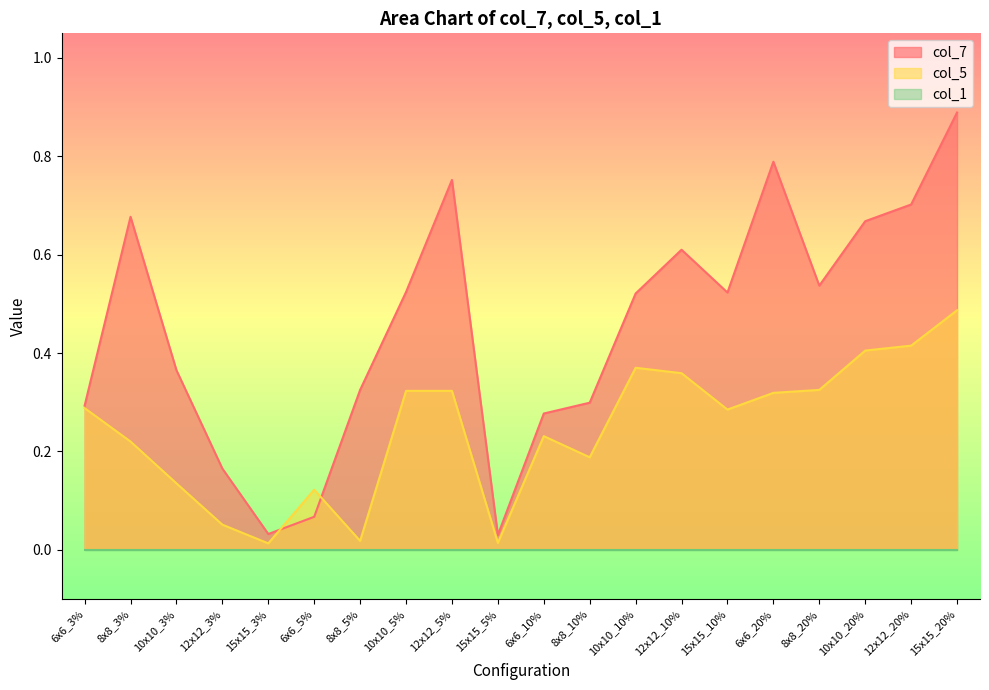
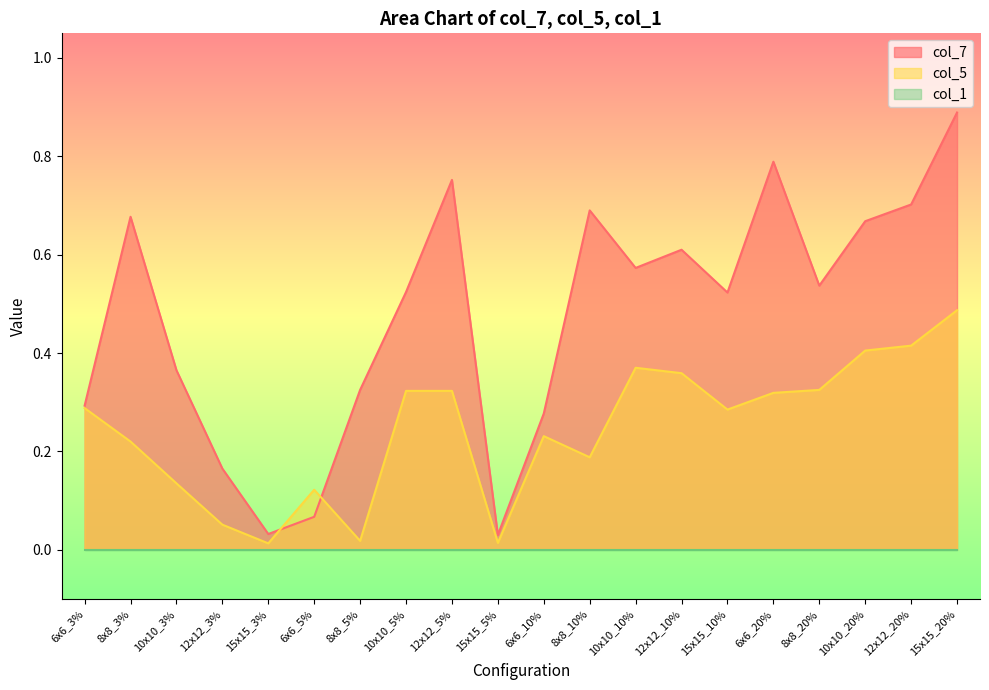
  {
    "col_7": {
      "8x8_3%": 0.68,
      "10x10_3%": 0.37,
      "12x12_3%": 0.17,
      "15x15_3%": 0.03,
      "6x6_5%": 0.07,
      "8x8_5%": 0.33,
      "10x10_5%": 0.52,
      "12x12_5%": 0.75,
      "15x15_5%": 0.03,
      "6x6_10%": 0.28,
-     "8x8_10%": 0.30,
-     "10x10_10%": 0.52,
+     "8x8_10%": 0.69,
+     "10x10_10%": 0.57,
      "12x12_10%": 0.61,
      "15x15_10%": 0.52,
      "6x6_20%": 0.79,
      "8x8_20%": 0.54,
      "10x10_20%": 0.67,
      "12x12_20%": 0.70,
      "15x15_20%": 0.89
    },
    "col_5": {
      "8x8_3%": 0.22,
      "10x10_3%": 0.14,
      "12x12_3%": 0.05,
      "15x15_3%": 0.01,
      "6x6_5%": 0.12,
      "8x8_5%": 0.02,
      "10x10_5%": 0.32,
      "12x12_5%": 0.32,
      "15x15_5%": 0.01,
      "6x6_10%": 0.23,
      "8x8_10%": 0.19,
      "10x10_10%": 0.37,
      "12x12_10%": 0.36,
      "15x15_10%": 0.29,
      "6x6_20%": 0.32,
      "8x8_20%": 0.33,
      "10x10_20%": 0.41,
      "12x12_20%": 0.42,
      "15x15_20%": 0.49
    },
    "col_1": {
      "6x6_3%": 0.00,
      "8x8_3%": 0.00,
      "10x10_3%": 0.00,
      "12x12_3%": 0.00,
      "15x15_3%": 0.00,
      "6x6_5%": 0.00,
      "8x8_5%": 0.00,
      "10x10_5%": 0.00,
      "12x12_5%": 0.00,
      "15x15_5%": 0.00,
      "6x6_10%": 0.00,
      "8x8_10%": 0.00,
      "10x10_10%": 0.00,
      "12x12_10%": 0.00,
      "15x15_10%": 0.00,
      "6x6_20%": 0.00,
      "8x8_20%": 0.00,
      "10x10_20%": 0.00,
      "12x12_20%": 0.00,
      "15x15_20%": 0.00
    }
  }
